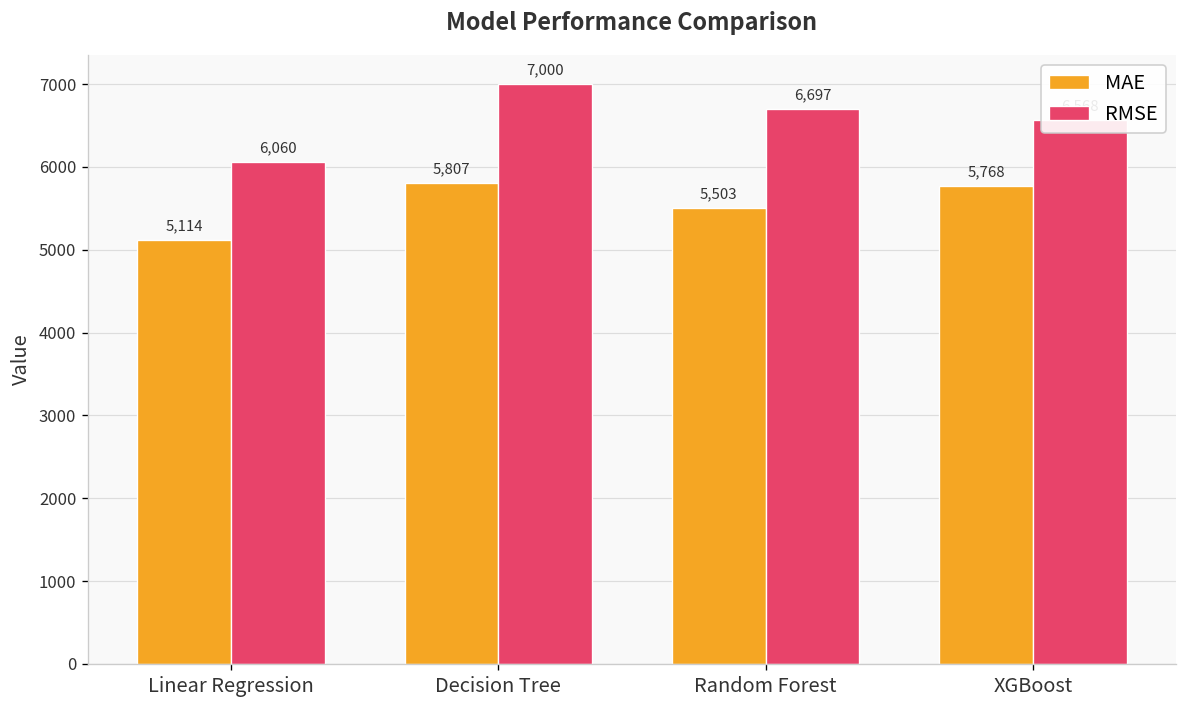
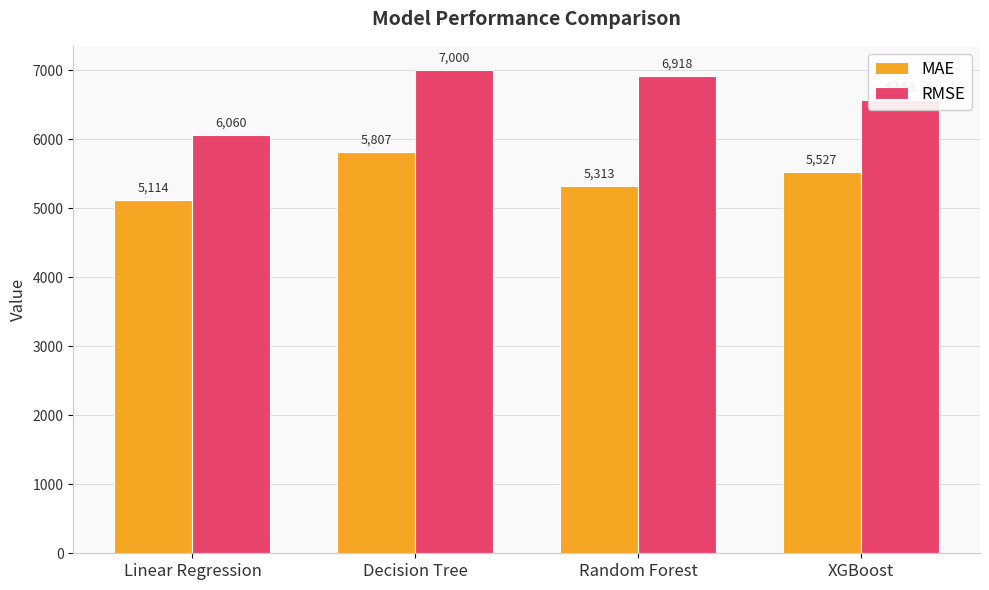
  {
    "MAE": {
      "Linear Regression": "5,114",
      "Decision Tree": "5,807",
-     "Random Forest": "5,503",
-     "XGBoost": "5,768"
+     "Random Forest": "5,313",
+     "XGBoost": "5,527"
    },
    "RMSE": {
      "Linear Regression": "6,060",
      "Decision Tree": "7,000",
-     "Random Forest": "6,697"
+     "Random Forest": "6,918"
    }
  }
